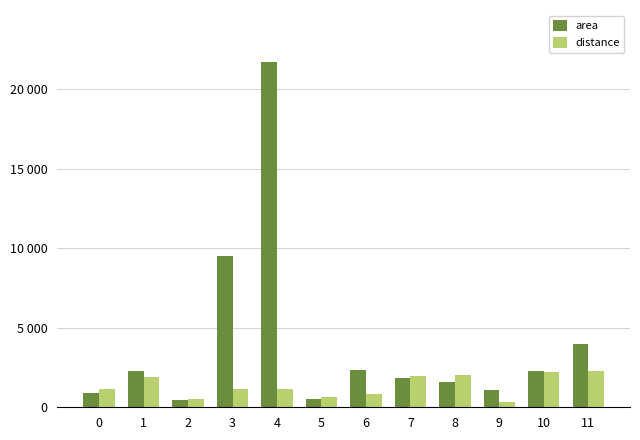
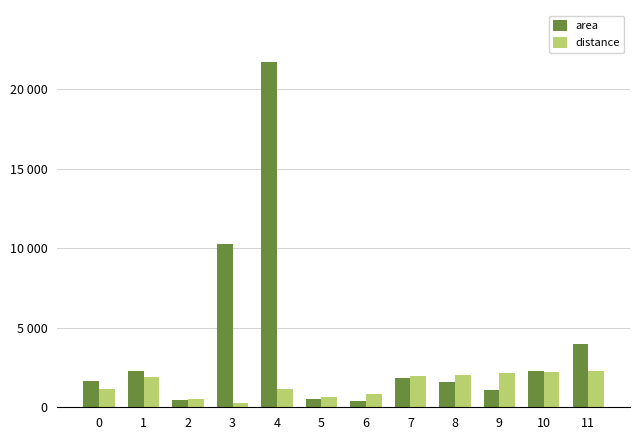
  {
    "area": {
-     "0": 900,
+     "0": 1700,
      "1": 2300,
      "2": 500,
-     "3": 9500,
+     "3": 10300,
      "4": 21700,
      "5": 500,
-     "6": 2300,
+     "6": 400,
      "7": 1900,
      "8": 1600,
      "9": 1100,
      "10": 2300,
      "11": 4000
    },
    "distance": {
      "0": 1100,
      "1": 1900,
      "2": 500,
-     "3": 1100,
+     "3": 300,
      "4": 1200,
      "5": 600,
      "6": 800,
      "7": 2000,
      "8": 2100,
-     "9": 300,
+     "9": 2200,
      "10": 2200,
      "11": 2300
    }
  }
